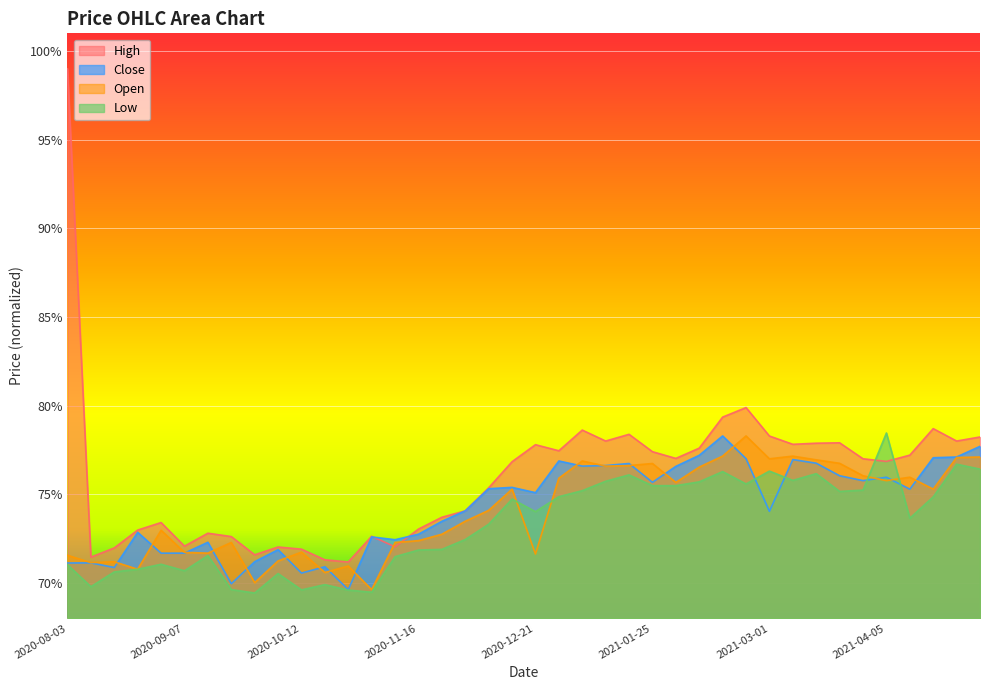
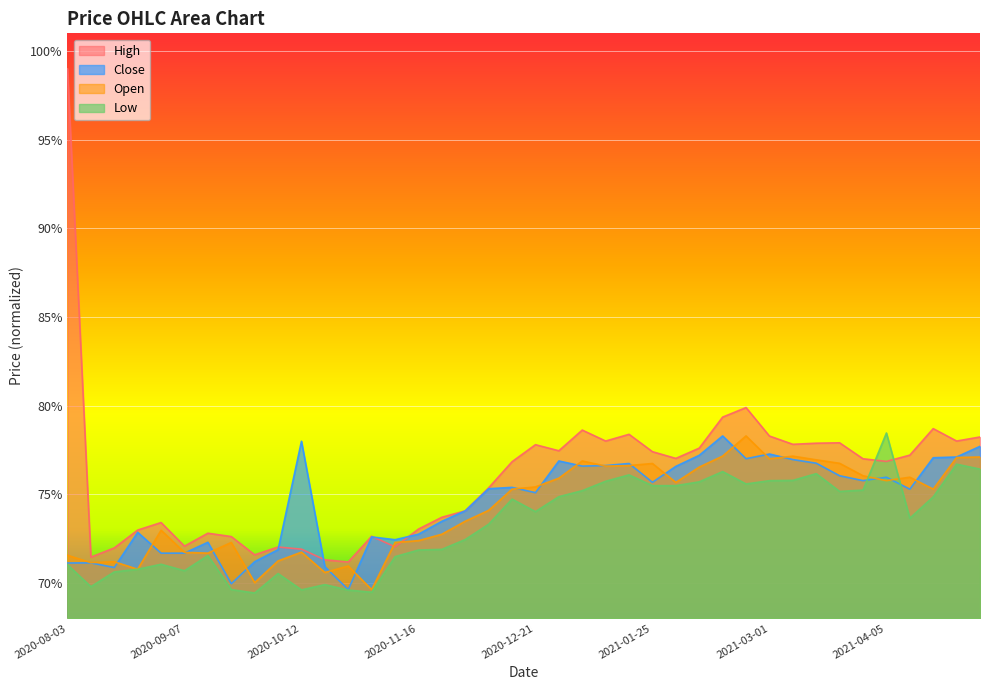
  {
    "High": {
      "2020-08-03": "99.0%",
      "2020-09-07": "72.1%",
      "2020-10-12": "71.9%",
      "2020-11-16": "73.0%",
      "2020-12-21": "77.8%",
      "2021-01-25": "77.4%",
      "2021-03-01": "78.3%",
      "2021-04-05": "76.9%"
    },
    "Close": {
-     "2020-10-12": "70.6%",
+     "2020-10-12": "78.0%",
      "2020-11-16": "72.7%",
      "2020-12-21": "75.1%",
      "2021-01-25": "75.7%",
-     "2021-03-01": "74.0%",
+     "2021-03-01": "77.3%",
      "2021-04-05": "76.0%"
    },
    "Open": {
      "2020-08-03": "71.6%",
      "2020-10-12": "71.7%",
      "2020-11-16": "72.4%",
-     "2020-12-21": "71.6%",
+     "2020-12-21": "75.4%",
      "2021-01-25": "76.7%",
      "2021-03-01": "77.0%",
      "2021-04-05": "75.8%"
    },
    "Low": {
      "2020-09-07": "70.7%",
      "2020-10-12": "69.6%",
      "2020-11-16": "71.9%",
      "2020-12-21": "74.0%",
      "2021-01-25": "75.5%",
-     "2021-03-01": "76.3%",
+     "2021-03-01": "75.8%",
      "2021-04-05": "78.5%"
    }
  }
